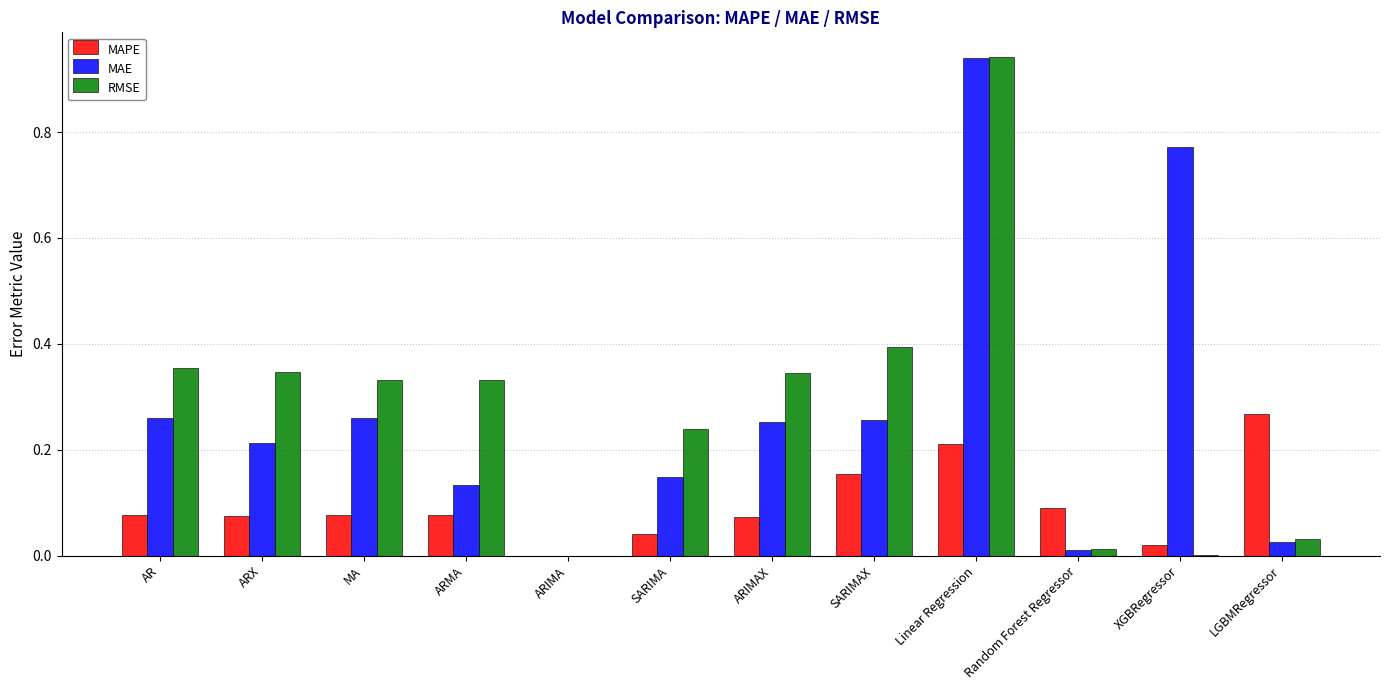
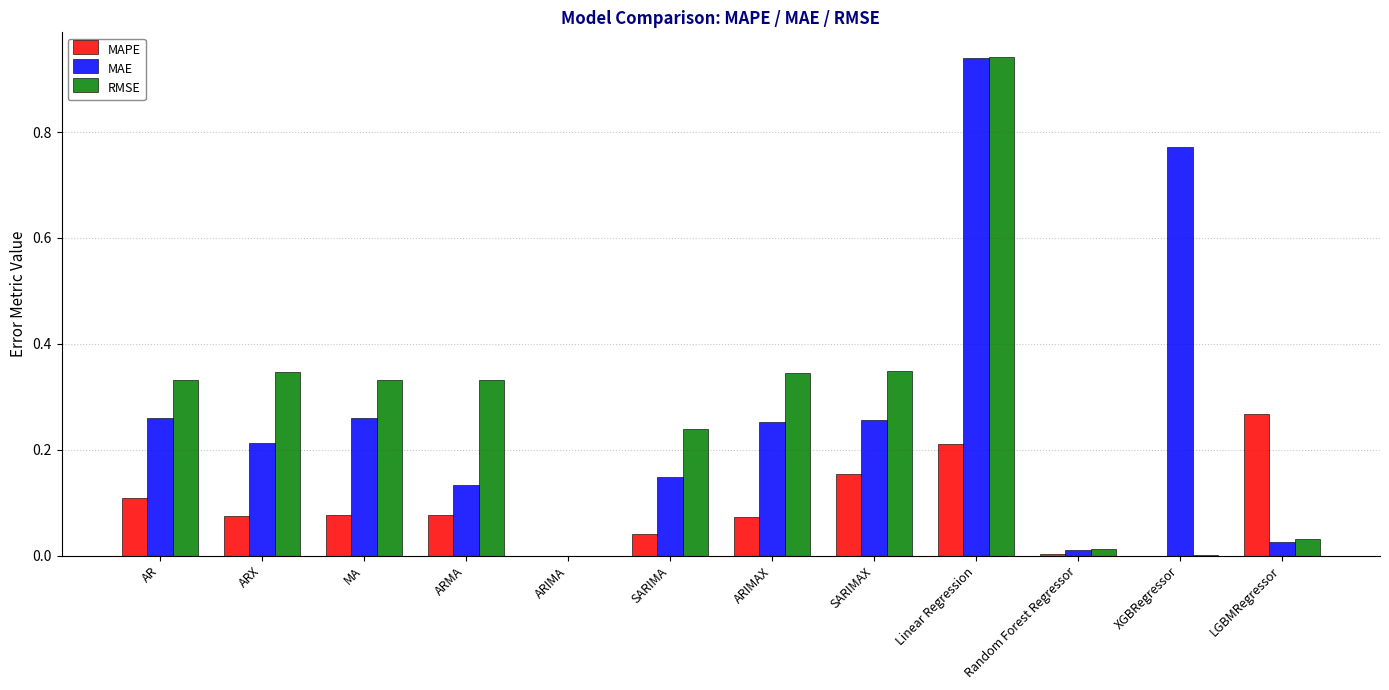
  {
    "MAPE": {
-     "AR": 0.08,
+     "AR": 0.11,
      "ARX": 0.07,
      "MA": 0.08,
      "ARMA": 0.08,
      "SARIMA": 0.04,
      "ARIMAX": 0.07,
      "SARIMAX": 0.15,
      "Linear Regression": 0.21,
-     "Random Forest Regressor": 0.09,
-     "XGBRegressor": 0.02,
+     "Random Forest Regressor": 0.00,
+     "XGBRegressor": 0.00,
      "LGBMRegressor": 0.27
    },
    "MAE": {
      "AR": 0.26,
      "ARX": 0.21,
      "MA": 0.26,
      "ARMA": 0.13,
      "SARIMA": 0.15,
      "ARIMAX": 0.25,
      "SARIMAX": 0.26,
      "Linear Regression": 0.94,
      "Random Forest Regressor": 0.01,
      "XGBRegressor": 0.77,
      "LGBMRegressor": 0.03
    },
    "RMSE": {
-     "AR": 0.36,
+     "AR": 0.33,
      "ARX": 0.35,
      "MA": 0.33,
      "ARMA": 0.33,
      "SARIMA": 0.24,
      "ARIMAX": 0.34,
-     "SARIMAX": 0.39,
+     "SARIMAX": 0.35,
      "Linear Regression": 0.94,
      "Random Forest Regressor": 0.01,
      "LGBMRegressor": 0.03
    }
  }
